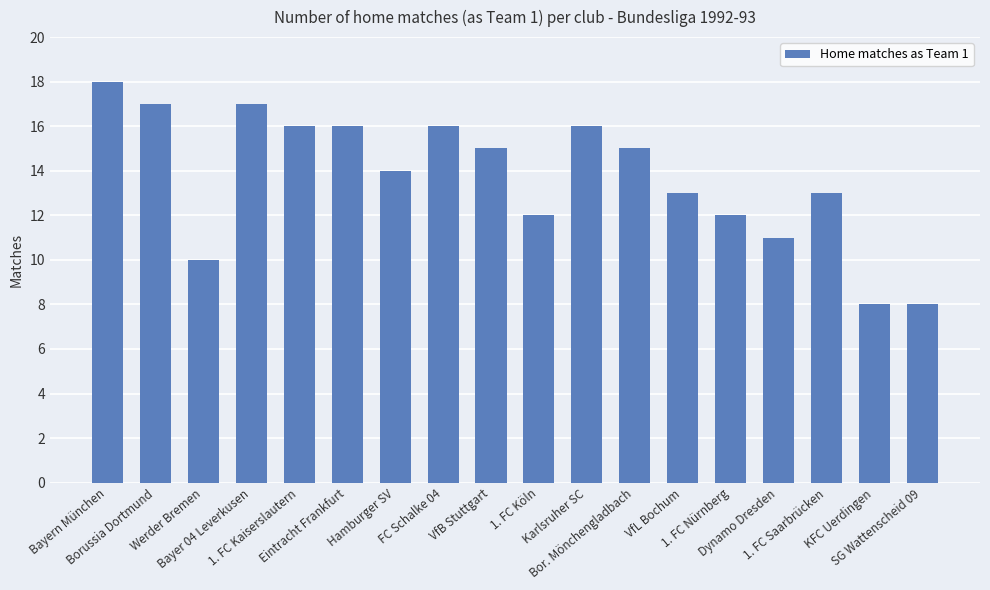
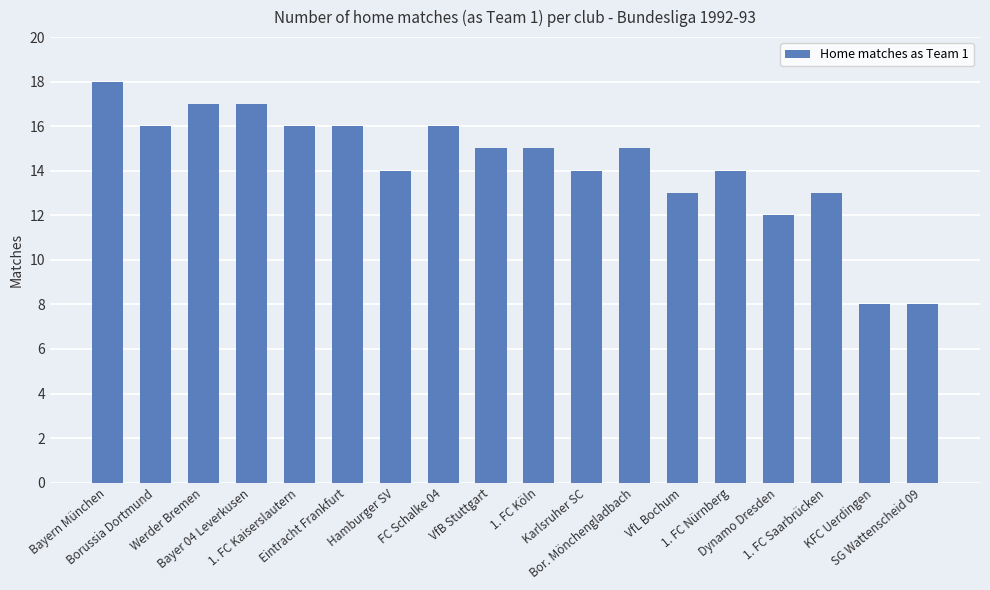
  {
    "Bayern München": 18,
-   "Borussia Dortmund": 17,
-   "Werder Bremen": 10,
+   "Borussia Dortmund": 16,
+   "Werder Bremen": 17,
    "Bayer 04 Leverkusen": 17,
    "1. FC Kaiserslautern": 16,
    "Eintracht Frankfurt": 16,
    "Hamburger SV": 14,
    "FC Schalke 04": 16,
    "VfB Stuttgart": 15,
-   "1. FC Köln": 12,
-   "Karlsruher SC": 16,
+   "1. FC Köln": 15,
+   "Karlsruher SC": 14,
    "Bor. Mönchengladbach": 15,
    "VfL Bochum": 13,
-   "1. FC Nürnberg": 12,
-   "Dynamo Dresden": 11,
+   "1. FC Nürnberg": 14,
+   "Dynamo Dresden": 12,
    "1. FC Saarbrücken": 13,
    "KFC Uerdingen": 8,
    "SG Wattenscheid 09": 8
  }
